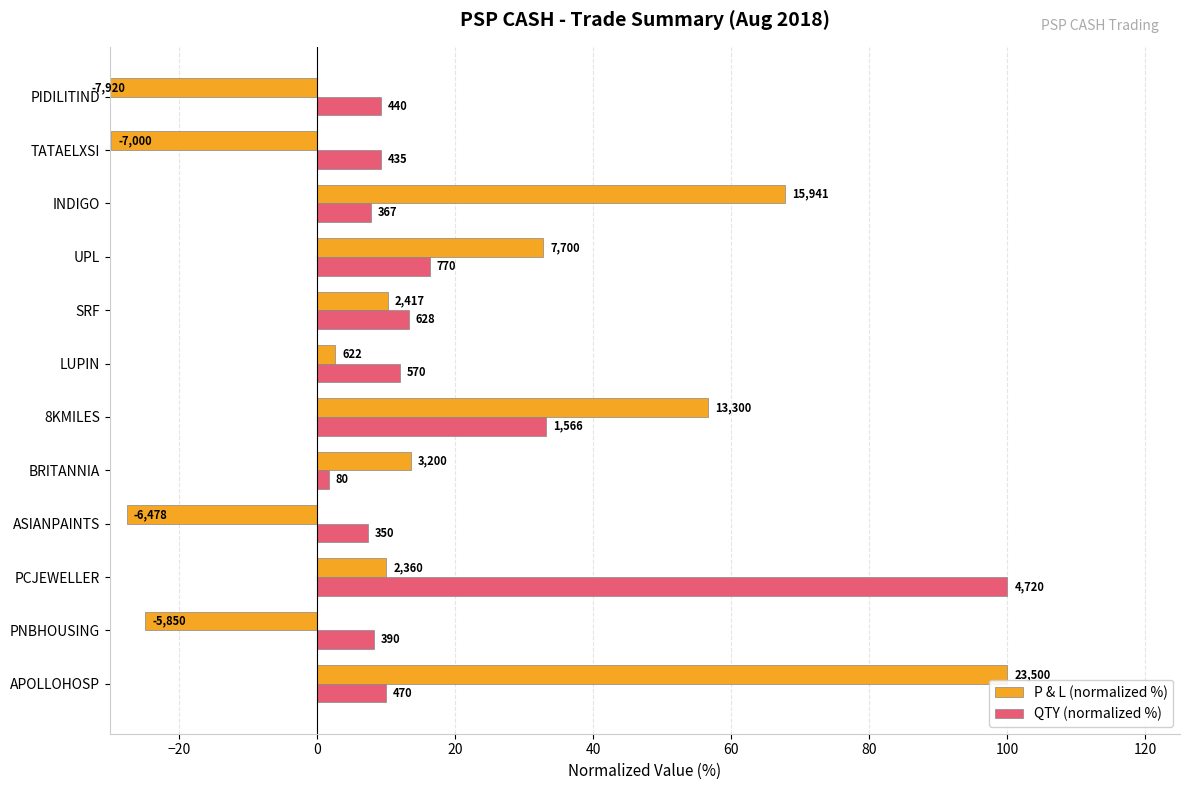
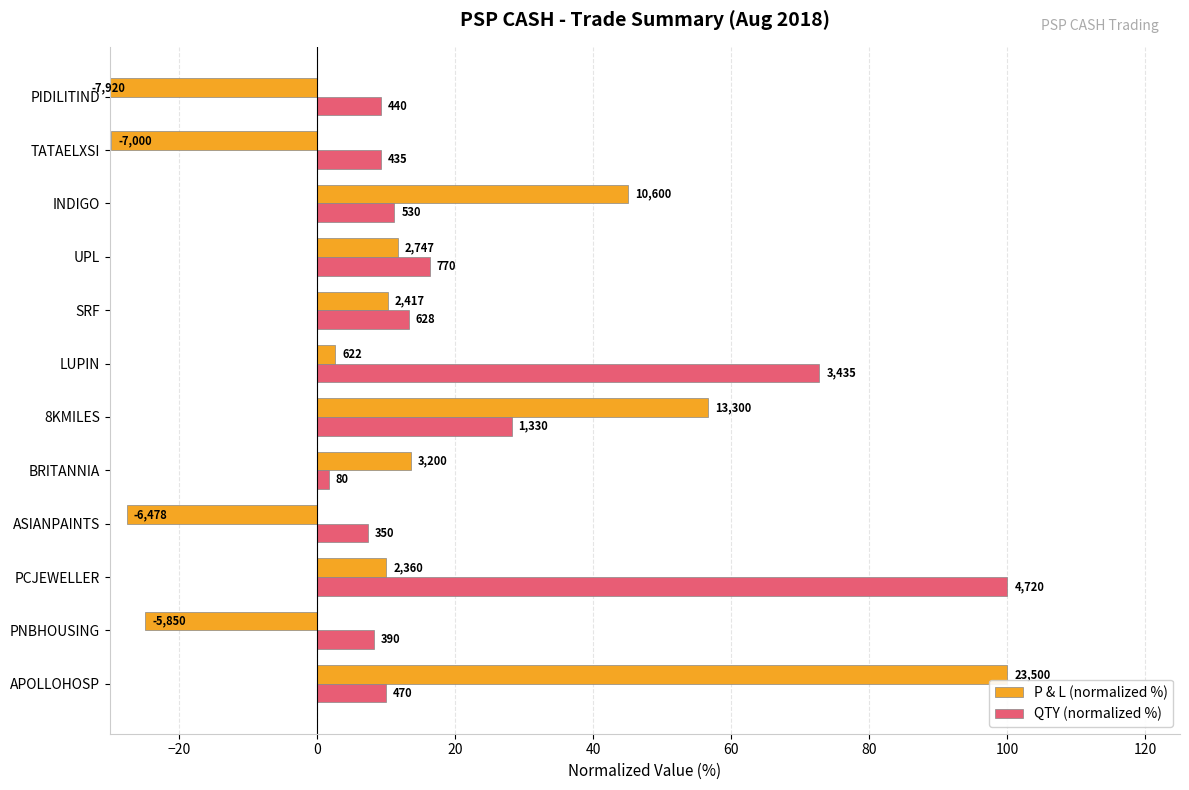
  {
    "P & L (normalized %)": {
-     "INDIGO": "15,941",
-     "UPL": "7,700"
+     "INDIGO": "10,600",
+     "UPL": "2,747"
    },
    "QTY (normalized %)": {
-     "INDIGO": "367",
-     "LUPIN": "570",
-     "8KMILES": "1,566"
+     "INDIGO": "530",
+     "LUPIN": "3,435",
+     "8KMILES": "1,330"
    }
  }
